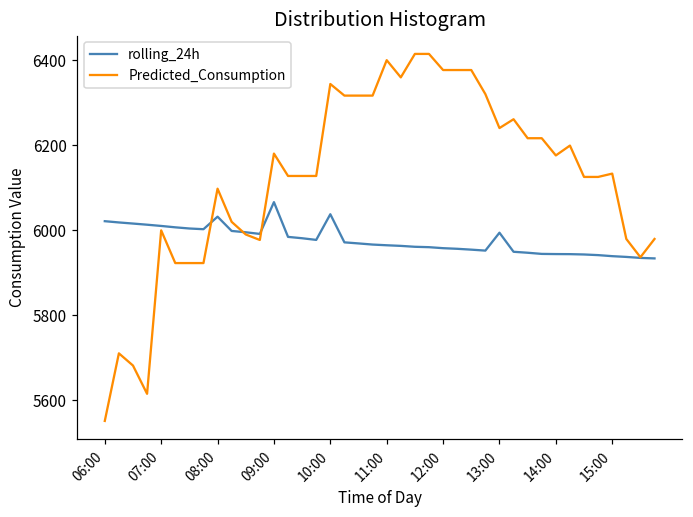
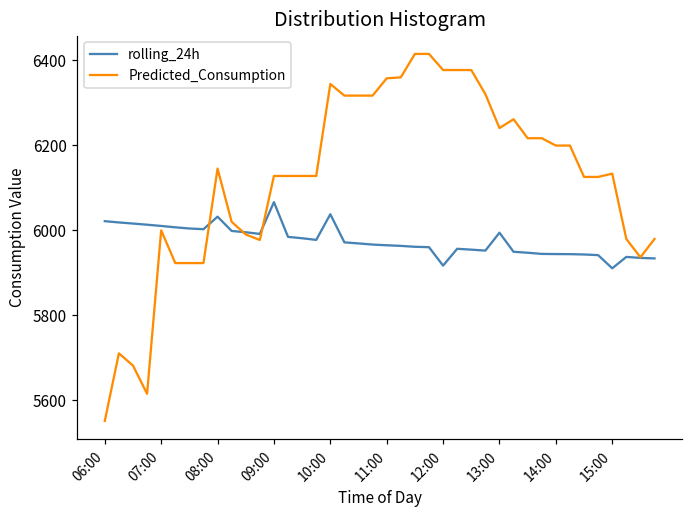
  {
    "rolling_24h": {
      "06:00": 6020,
      "07:00": 6010,
      "08:00": 6030,
      "09:00": 6070,
      "10:00": 6040,
      "11:00": 5960,
-     "12:00": 5960,
+     "12:00": 5920,
      "13:00": 5990,
      "14:00": 5940,
-     "15:00": 5940
+     "15:00": 5910
    },
    "Predicted_Consumption": {
      "06:00": 5550,
      "07:00": 6000,
-     "08:00": 6100,
-     "09:00": 6180,
+     "08:00": 6150,
+     "09:00": 6130,
      "10:00": 6340,
-     "11:00": 6400,
+     "11:00": 6360,
      "12:00": 6380,
      "13:00": 6240,
-     "14:00": 6180,
+     "14:00": 6200,
      "15:00": 6130
    }
  }
